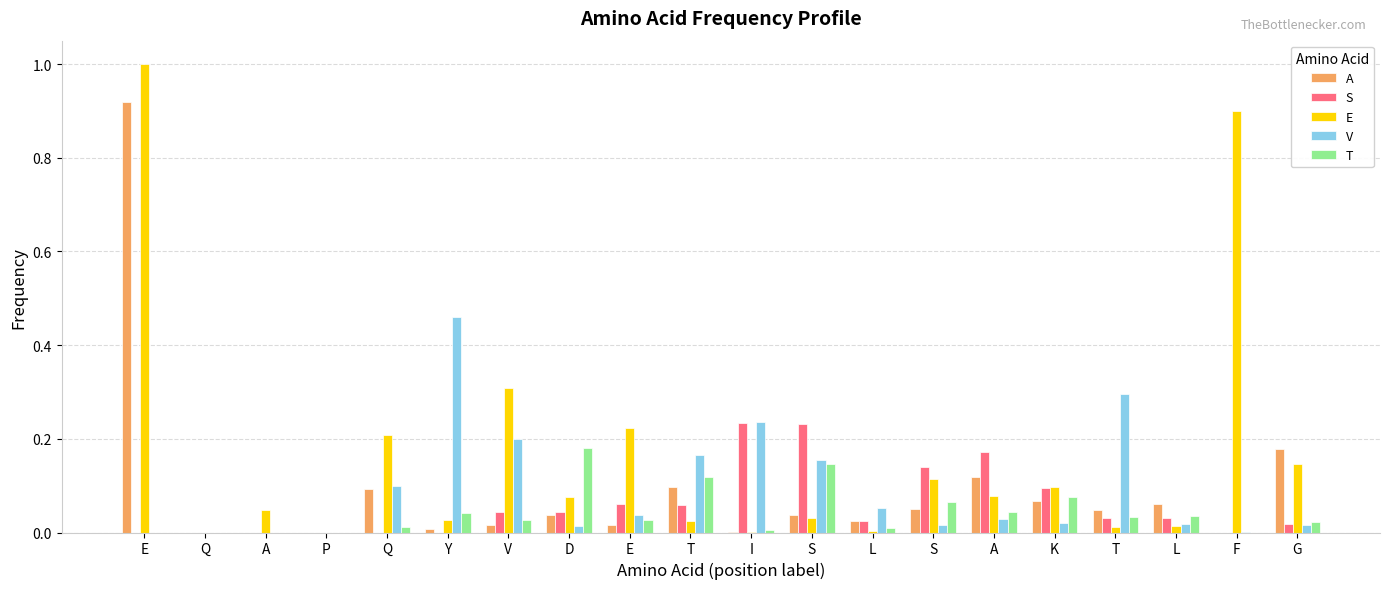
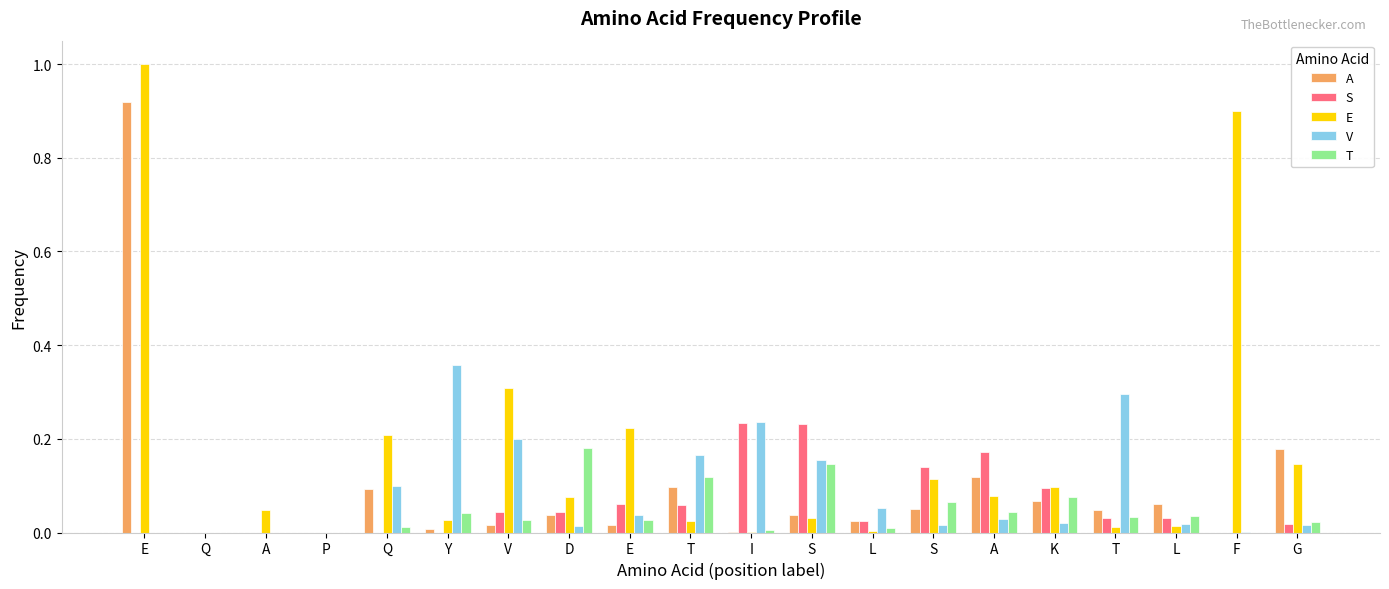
  {
    "A": {
      "P": 0.00,
      "Y": 0.01,
      "V": 0.02,
      "D": 0.04,
      "K": 0.07,
      "F": 0.00,
      "G": 0.18
    },
    "S": {
      "P": 0.00,
      "Y": 0.00,
      "V": 0.04,
      "D": 0.04,
      "I": 0.23,
      "K": 0.09,
      "F": 0.00,
      "G": 0.02
    },
    "E": {
      "P": 0.00,
      "Y": 0.03,
      "V": 0.31,
      "D": 0.08,
      "K": 0.10,
      "F": 0.90,
      "G": 0.15
    },
    "V": {
      "P": 0.00,
-     "Y": 0.46,
+     "Y": 0.36,
      "V": 0.20,
      "D": 0.01,
      "I": 0.24,
      "K": 0.02,
      "G": 0.02
    },
    "T": {
      "P": 0.00,
      "Y": 0.04,
      "V": 0.03,
      "D": 0.18,
      "I": 0.01,
      "K": 0.08,
      "F": 0.00,
      "G": 0.02
    }
  }
